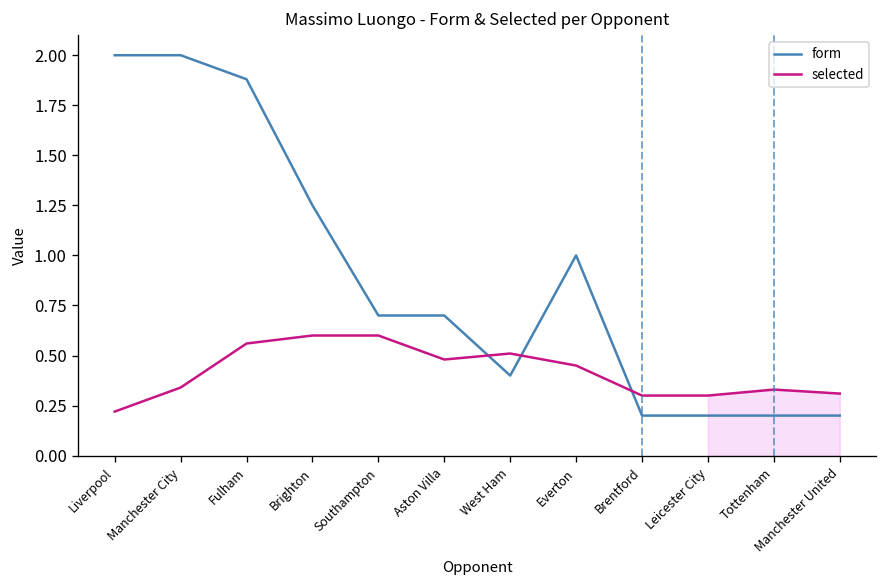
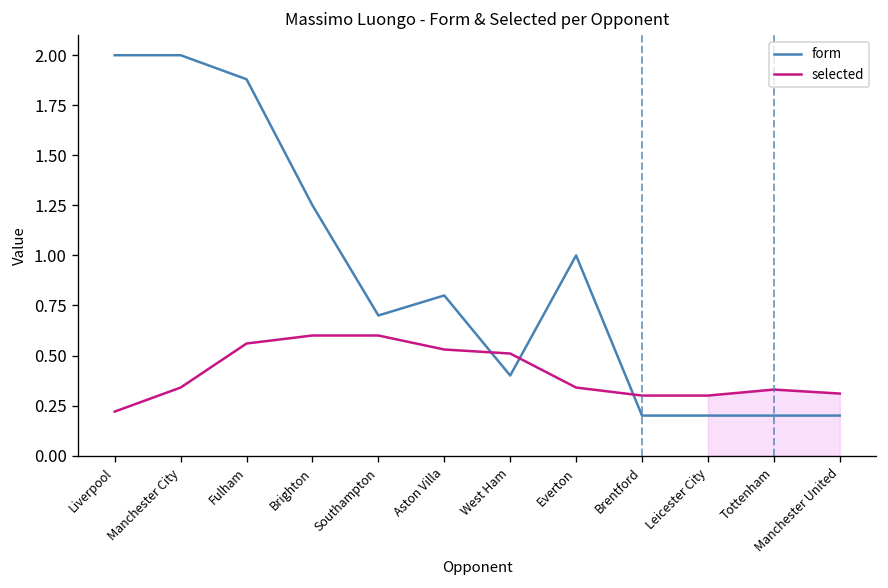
  {
    "form": {
      "Liverpool": 2.0,
      "Manchester City": 2.0,
      "Fulham": 1.88,
      "Brighton": 1.25,
      "Southampton": 0.7,
-     "Aston Villa": 0.7,
+     "Aston Villa": 0.8,
      "West Ham": 0.4,
      "Everton": 1.0,
      "Brentford": 0.2,
      "Leicester City": 0.2,
      "Tottenham": 0.2,
      "Manchester United": 0.2
    },
    "selected": {
      "Liverpool": 0.22,
      "Manchester City": 0.34,
      "Fulham": 0.56,
      "Brighton": 0.60,
      "Southampton": 0.60,
-     "Aston Villa": 0.48,
+     "Aston Villa": 0.53,
      "West Ham": 0.51,
-     "Everton": 0.45,
+     "Everton": 0.34,
      "Brentford": 0.30
    }
  }
